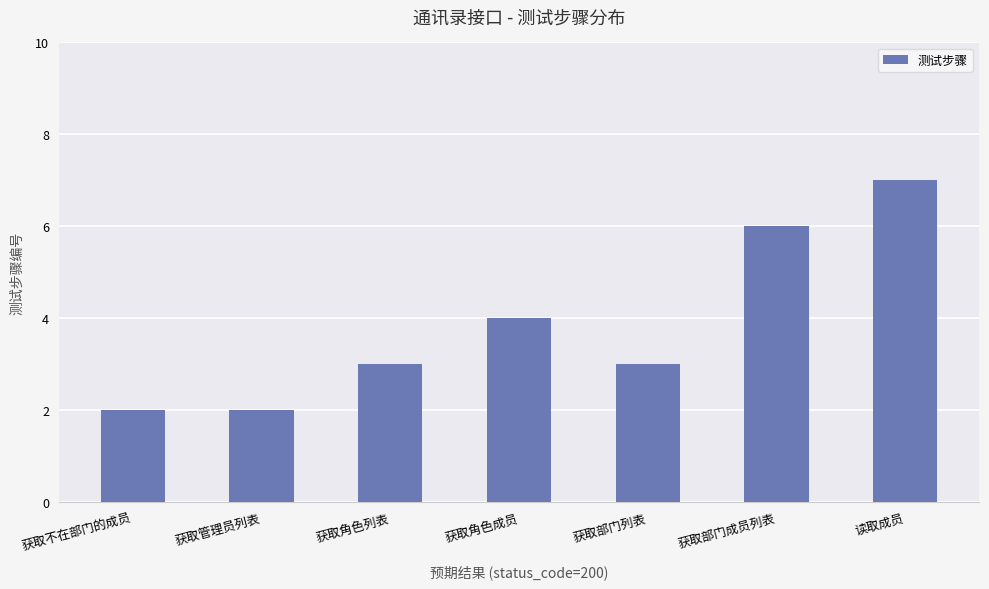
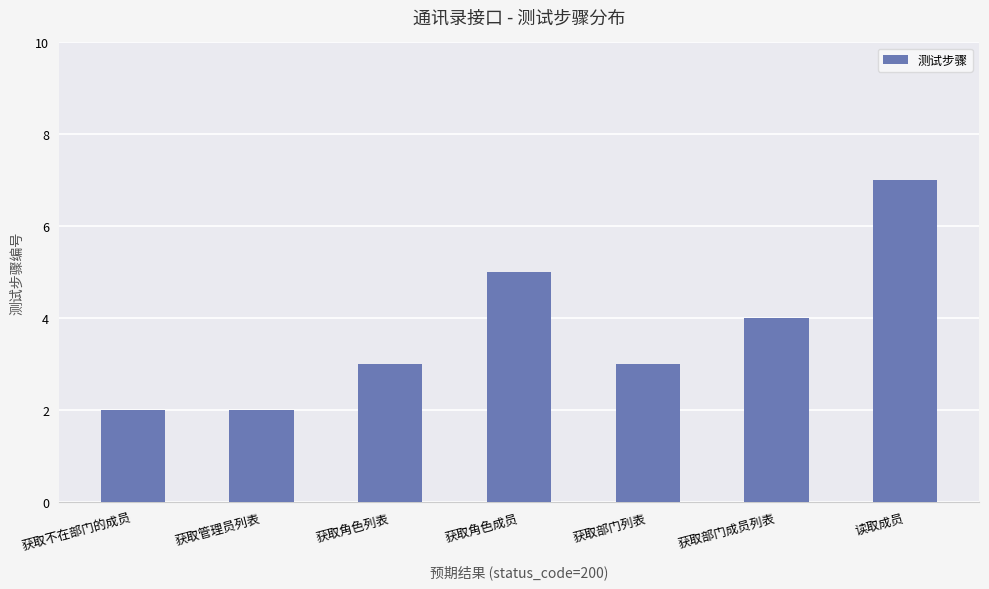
  {
    "获取不在部门的成员": 2,
    "获取管理员列表": 2,
    "获取角色列表": 3,
-   "获取角色成员": 4,
+   "获取角色成员": 5,
    "获取部门列表": 3,
-   "获取部门成员列表": 6,
+   "获取部门成员列表": 4,
    "读取成员": 7
  }
